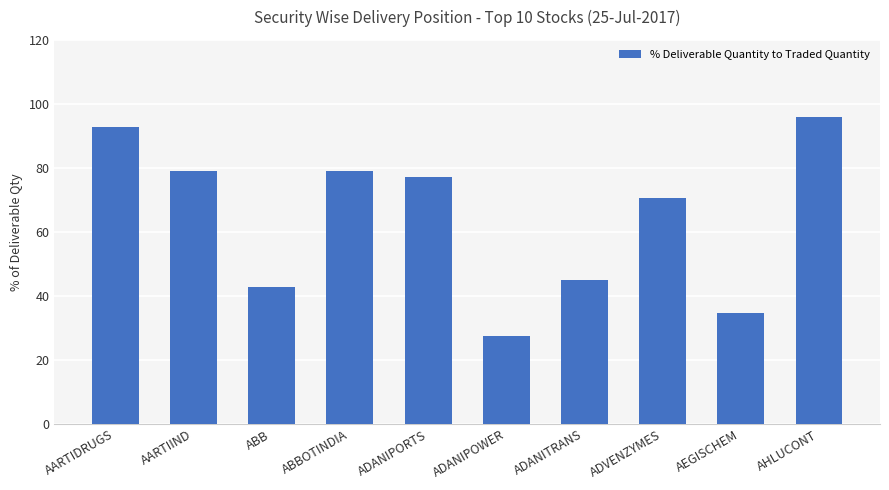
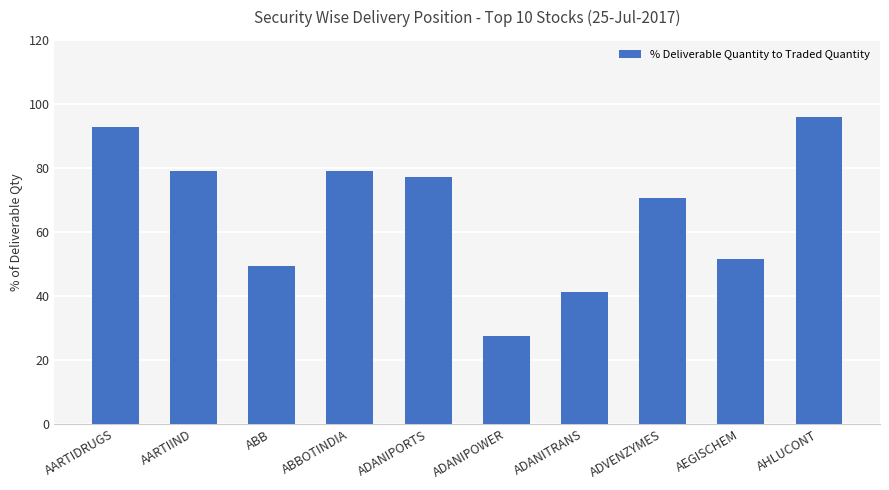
  {
    "AARTIDRUGS": 93,
    "AARTIIND": 79,
-   "ABB": 43,
+   "ABB": 50,
    "ABBOTINDIA": 79,
    "ADANIPORTS": 77,
    "ADANIPOWER": 27,
-   "ADANITRANS": 45,
+   "ADANITRANS": 41,
    "ADVENZYMES": 71,
-   "AEGISCHEM": 35,
+   "AEGISCHEM": 51,
    "AHLUCONT": 96
  }
